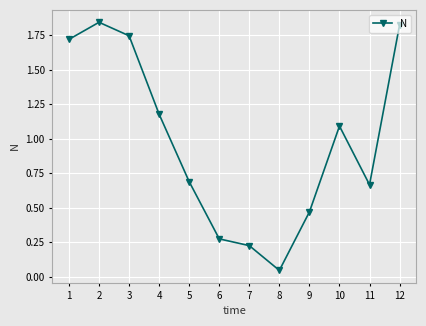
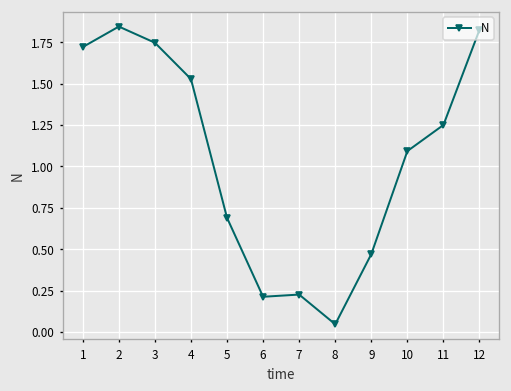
  {
    "1": 1.72,
    "2": 1.84,
    "3": 1.75,
-   "4": 1.18,
+   "4": 1.53,
    "5": 0.69,
-   "6": 0.27,
+   "6": 0.21,
    "7": 0.23,
    "8": 0.05,
    "9": 0.47,
    "10": 1.09,
-   "11": 0.67
+   "11": 1.25
  }
